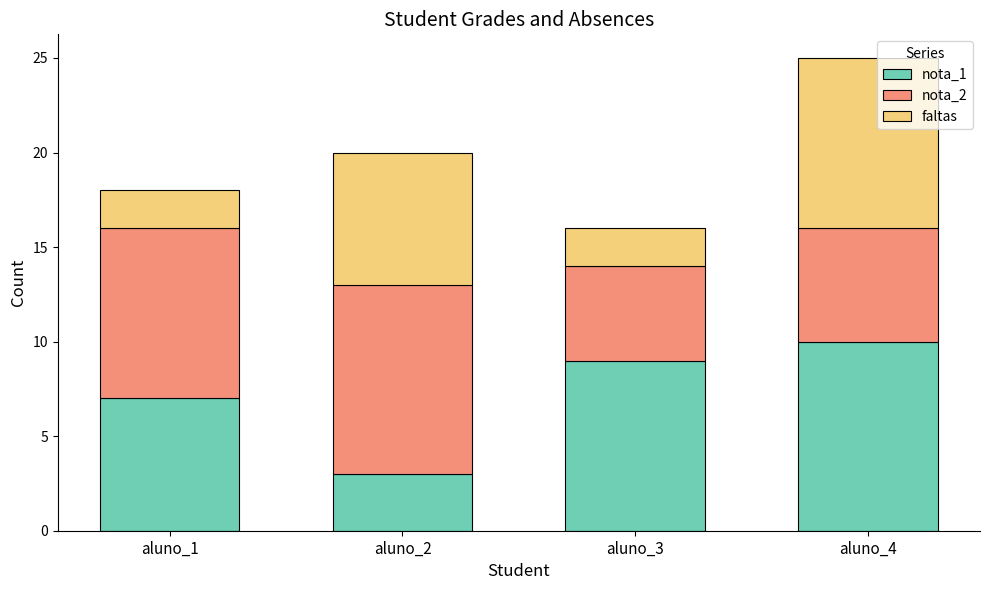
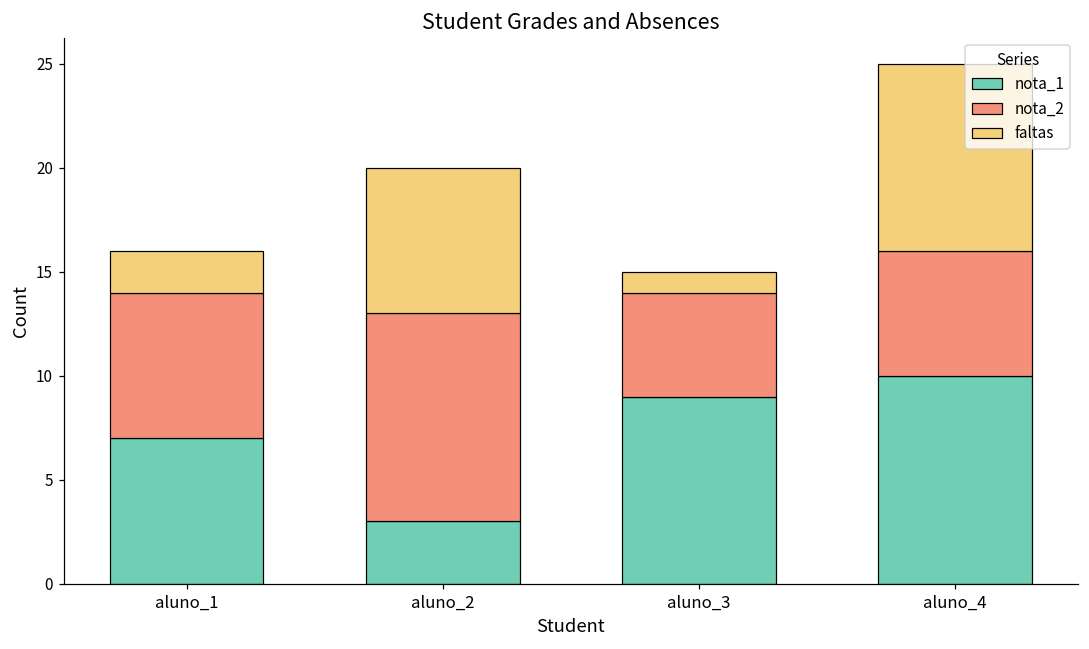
  {
    "nota_1": {
      "aluno_1": 7,
      "aluno_2": 3,
      "aluno_3": 9,
      "aluno_4": 10
    },
    "nota_2": {
-     "aluno_1": 9,
+     "aluno_1": 7,
      "aluno_2": 10,
      "aluno_3": 5,
      "aluno_4": 6
    },
    "faltas": {
      "aluno_1": 2,
      "aluno_2": 7,
-     "aluno_3": 2,
+     "aluno_3": 1,
      "aluno_4": 9
    }
  }
